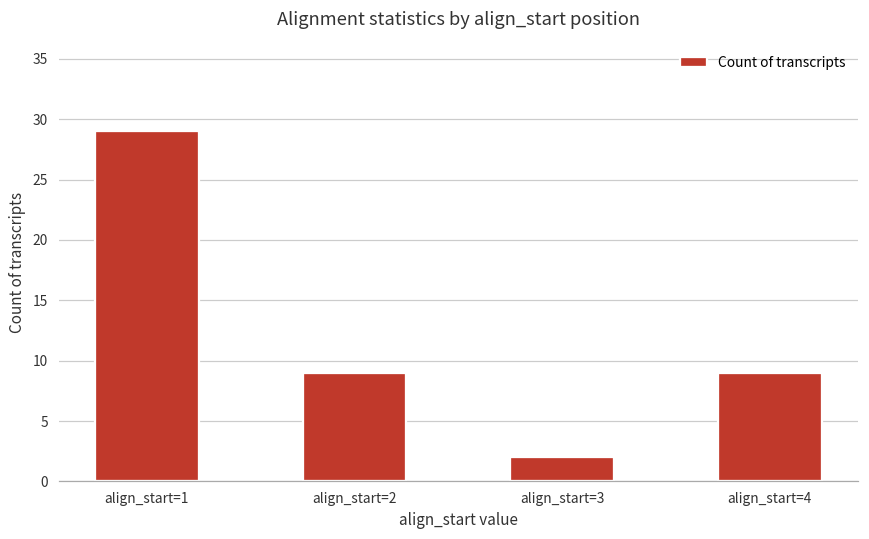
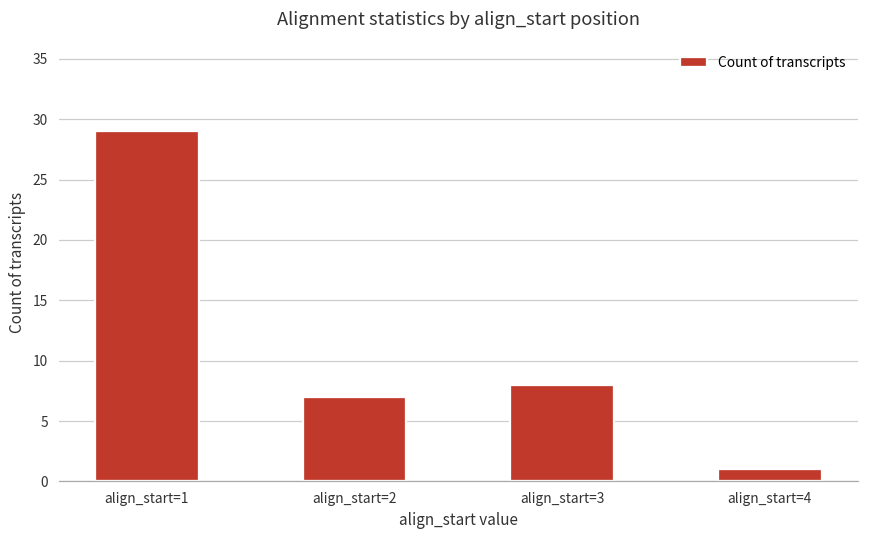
  {
    "align_start=1": 29,
-   "align_start=2": 9,
-   "align_start=3": 2,
-   "align_start=4": 9
+   "align_start=2": 7,
+   "align_start=3": 8,
+   "align_start=4": 1
  }
